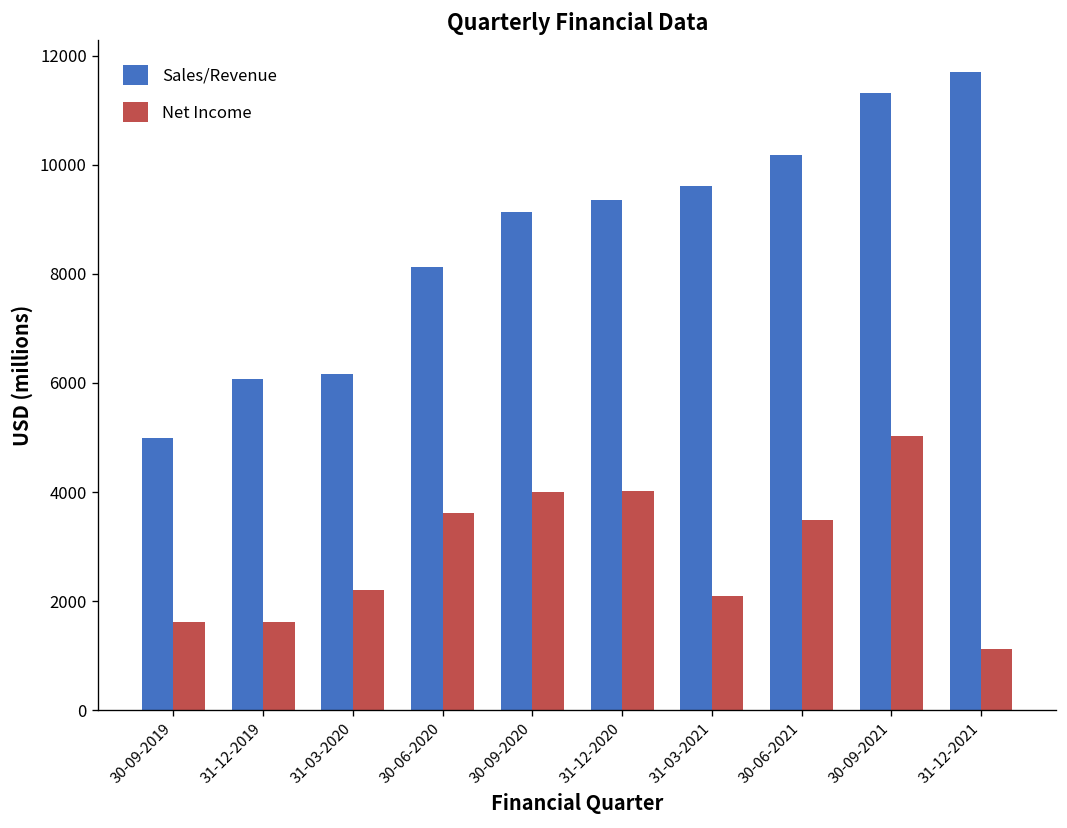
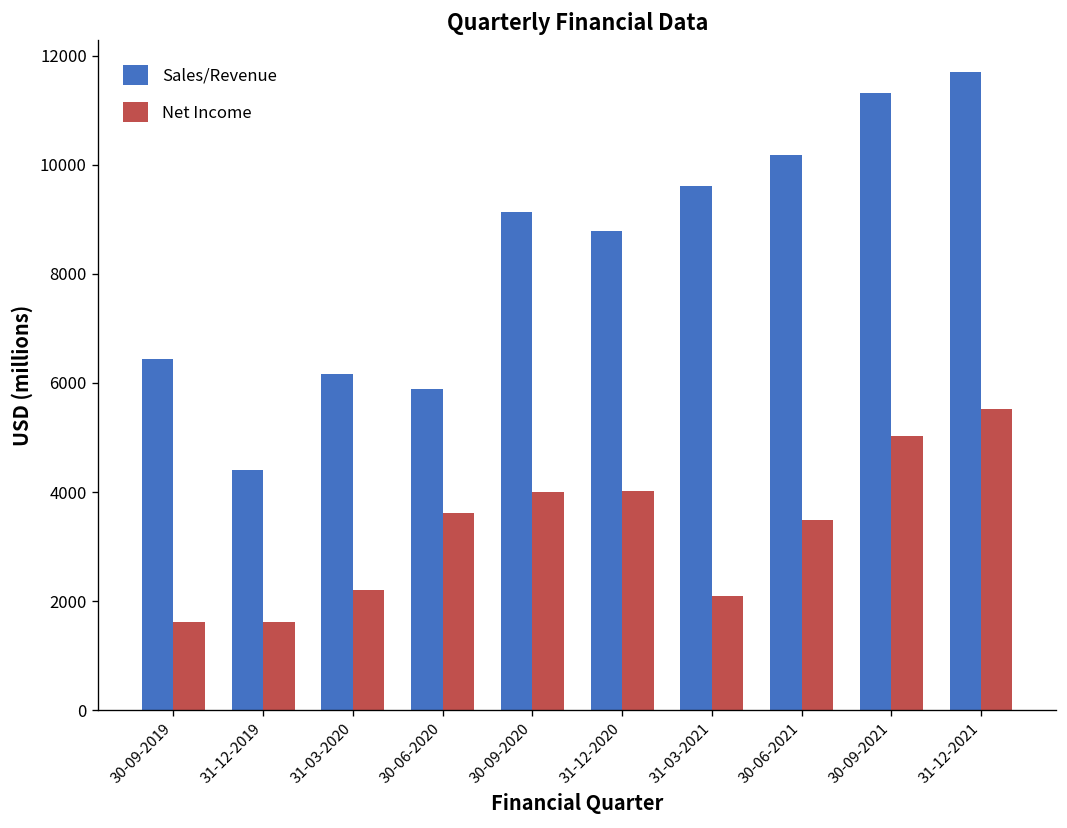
  {
    "Sales/Revenue": {
-     "30-09-2019": 5000,
-     "31-12-2019": 6100,
+     "30-09-2019": 6400,
+     "31-12-2019": 4400,
      "31-03-2020": 6200,
-     "30-06-2020": 8100,
+     "30-06-2020": 5900,
      "30-09-2020": 9100,
-     "31-12-2020": 9400,
+     "31-12-2020": 8800,
      "31-03-2021": 9600,
      "30-06-2021": 10200,
      "30-09-2021": 11300,
      "31-12-2021": 11700
    },
    "Net Income": {
      "30-09-2019": 1600,
      "31-12-2019": 1600,
      "31-03-2020": 2200,
      "30-06-2020": 3600,
      "30-09-2020": 4000,
      "31-12-2020": 4000,
      "31-03-2021": 2100,
      "30-06-2021": 3500,
      "30-09-2021": 5000,
-     "31-12-2021": 1100
+     "31-12-2021": 5500
    }
  }
